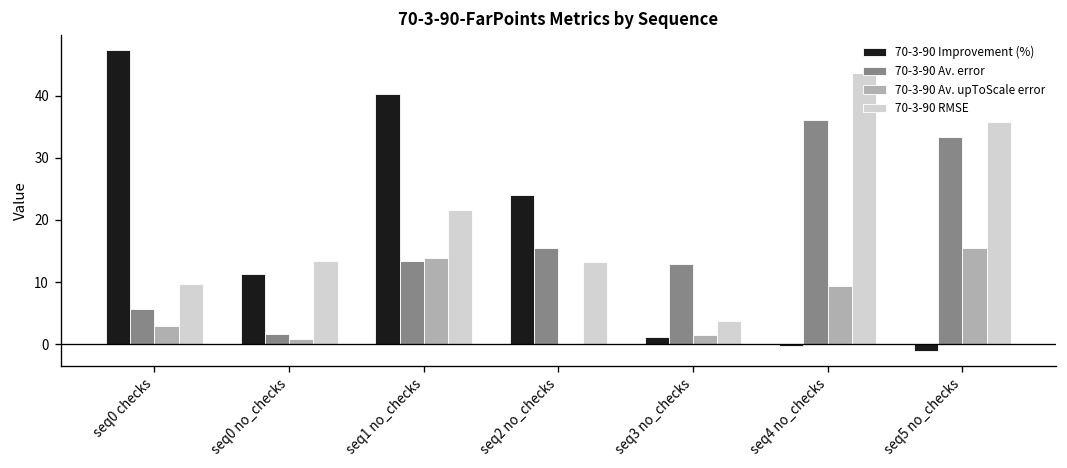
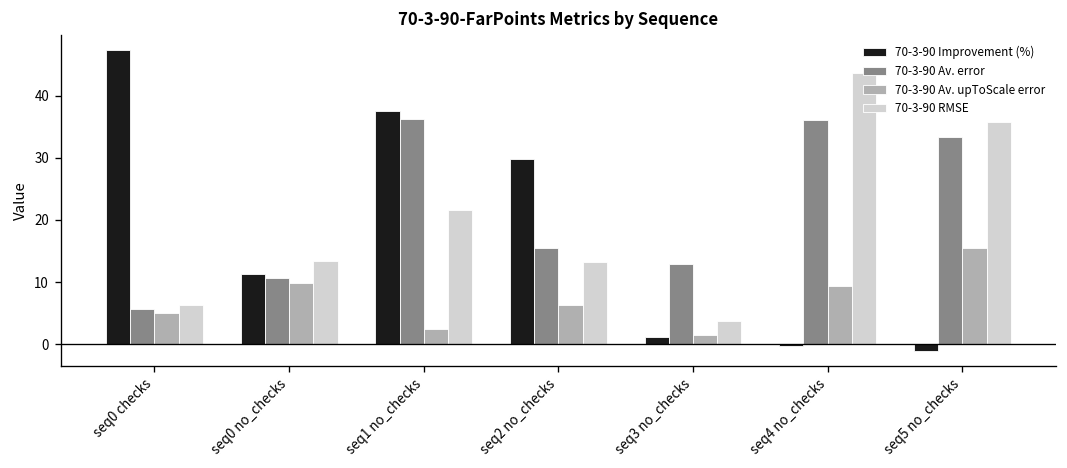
  {
    "70-3-90 Improvement (%)": {
      "seq0 checks": 47,
      "seq0 no_checks": 11,
-     "seq1 no_checks": 40,
-     "seq2 no_checks": 24,
+     "seq1 no_checks": 38,
+     "seq2 no_checks": 30,
      "seq3 no_checks": 1,
      "seq5 no_checks": -1
    },
    "70-3-90 Av. error": {
      "seq0 checks": 6,
-     "seq0 no_checks": 2,
-     "seq1 no_checks": 13,
+     "seq0 no_checks": 11,
+     "seq1 no_checks": 36,
      "seq2 no_checks": 15,
      "seq3 no_checks": 13,
      "seq4 no_checks": 36,
      "seq5 no_checks": 33
    },
    "70-3-90 Av. upToScale error": {
-     "seq0 checks": 3,
-     "seq0 no_checks": 1,
-     "seq1 no_checks": 14,
-     "seq2 no_checks": 0,
+     "seq0 checks": 5,
+     "seq0 no_checks": 10,
+     "seq1 no_checks": 2,
+     "seq2 no_checks": 6,
      "seq3 no_checks": 2,
      "seq4 no_checks": 9,
      "seq5 no_checks": 15
    },
    "70-3-90 RMSE": {
-     "seq0 checks": 10,
+     "seq0 checks": 6,
      "seq0 no_checks": 13,
      "seq1 no_checks": 22,
      "seq2 no_checks": 13,
      "seq3 no_checks": 4,
      "seq4 no_checks": 44,
      "seq5 no_checks": 36
    }
  }
